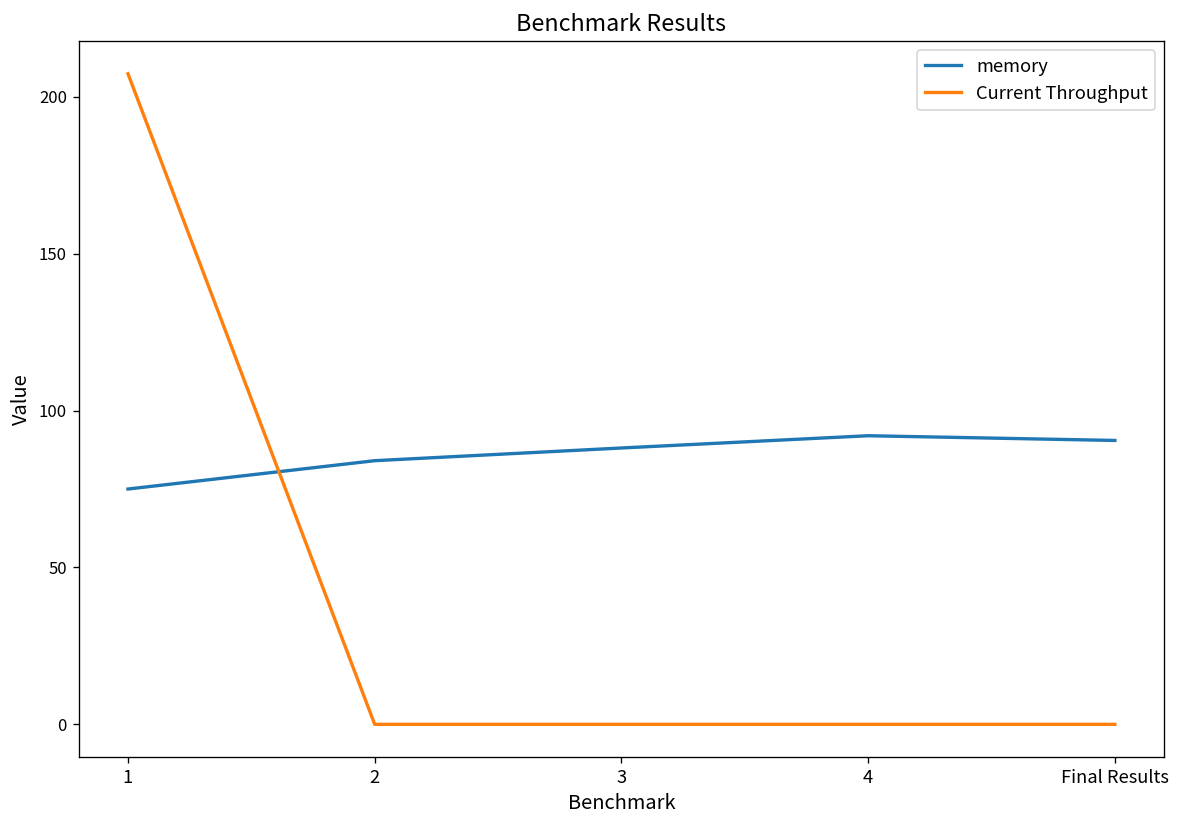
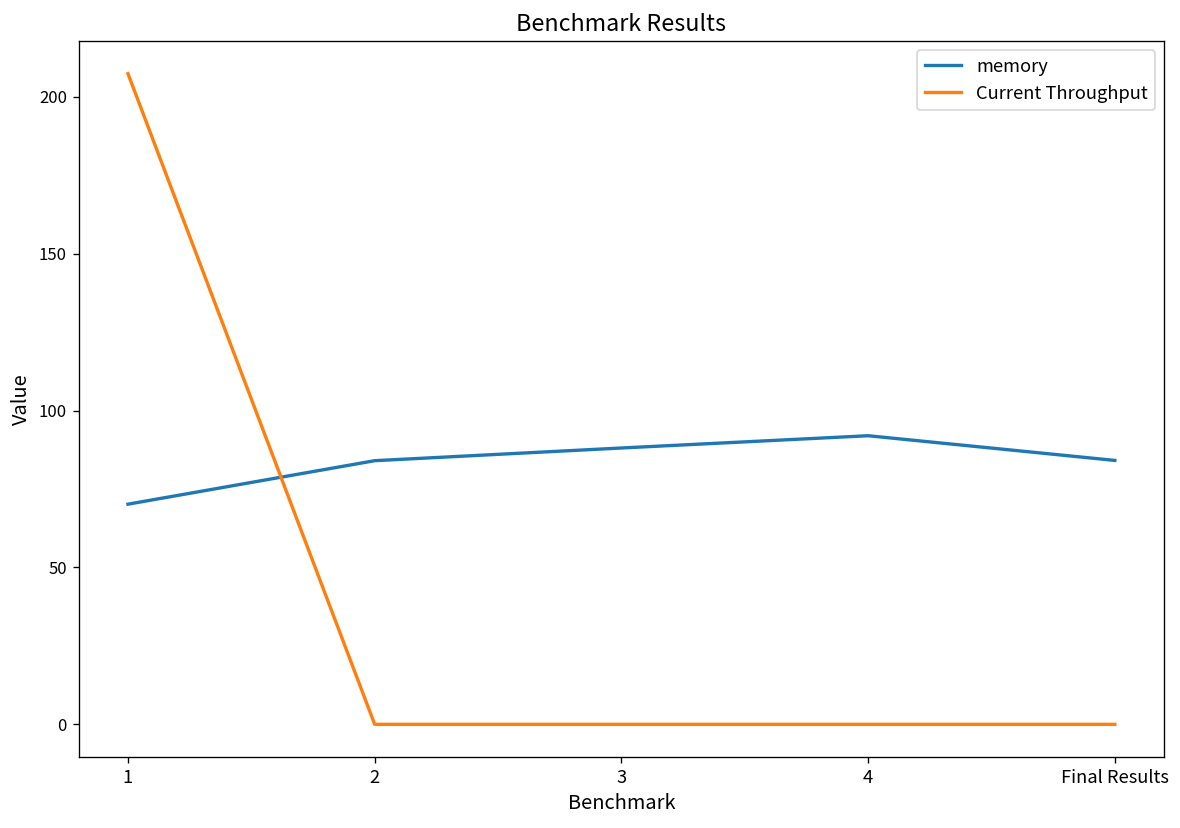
  {
    "memory": {
-     "1": 75,
+     "1": 70,
      "2": 84,
      "3": 88,
      "4": 92,
-     "Final Results": 90
+     "Final Results": 84
    },
    "Current Throughput": {
      "1": 207,
      "2": 0,
      "3": 0,
      "4": 0,
      "Final Results": 0
    }
  }
